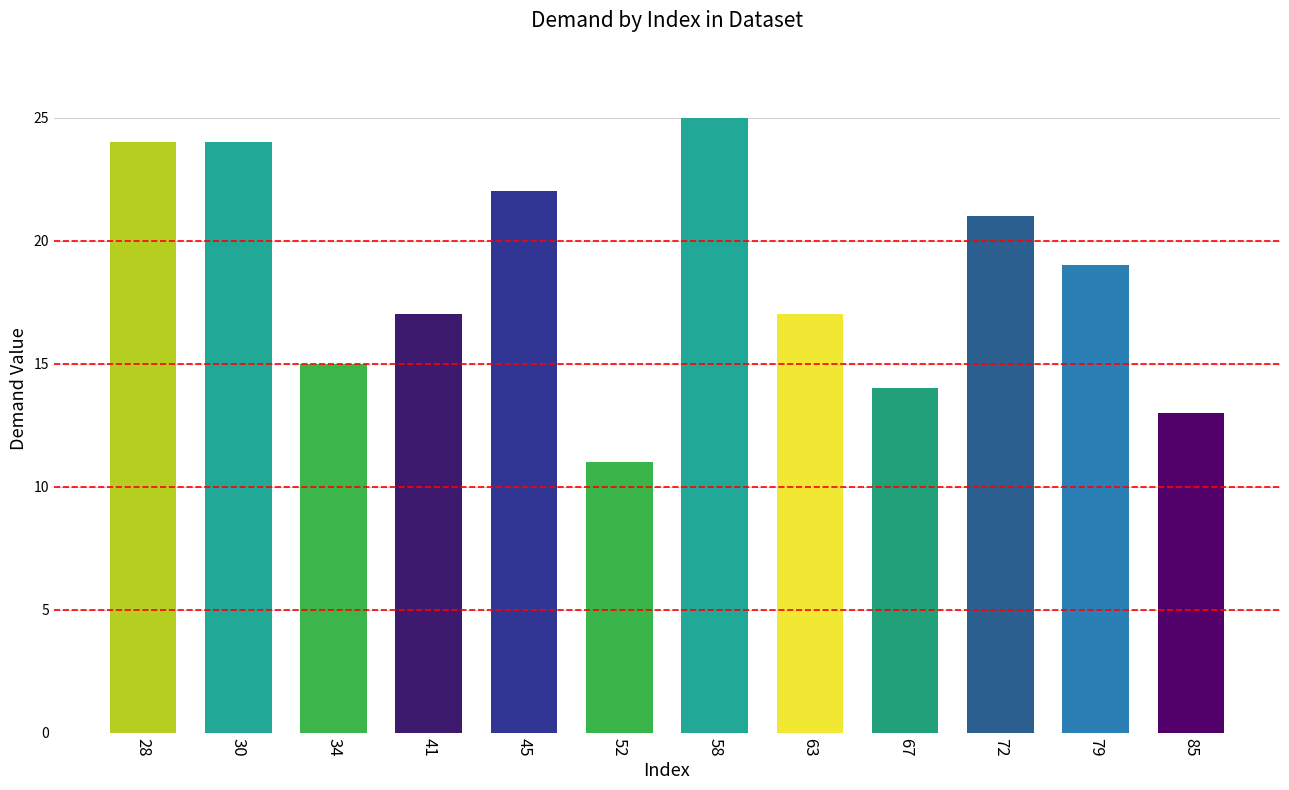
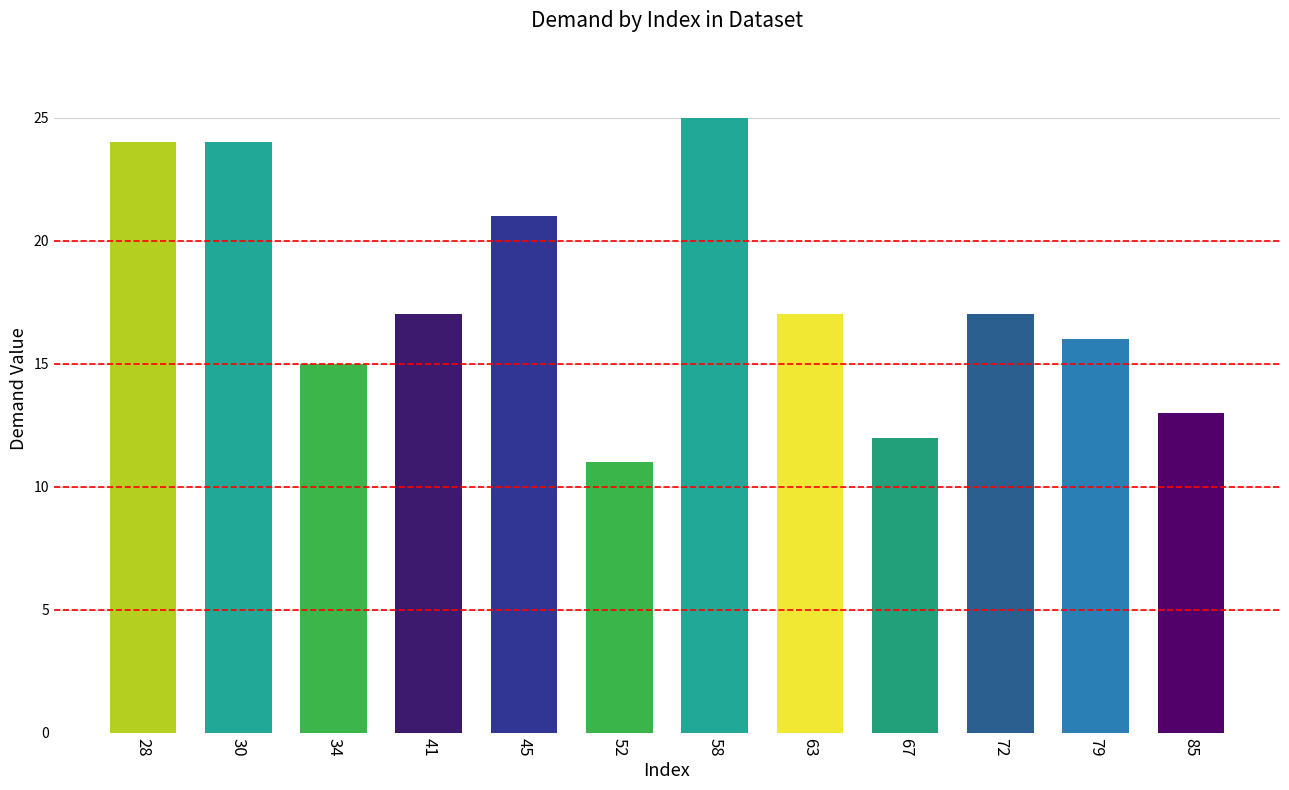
  {
    "28": 24,
    "30": 24,
    "34": 15,
    "41": 17,
-   "45": 22,
+   "45": 21,
    "52": 11,
    "58": 25,
    "63": 17,
-   "67": 14,
-   "72": 21,
-   "79": 19,
+   "67": 12,
+   "72": 17,
+   "79": 16,
    "85": 13
  }
